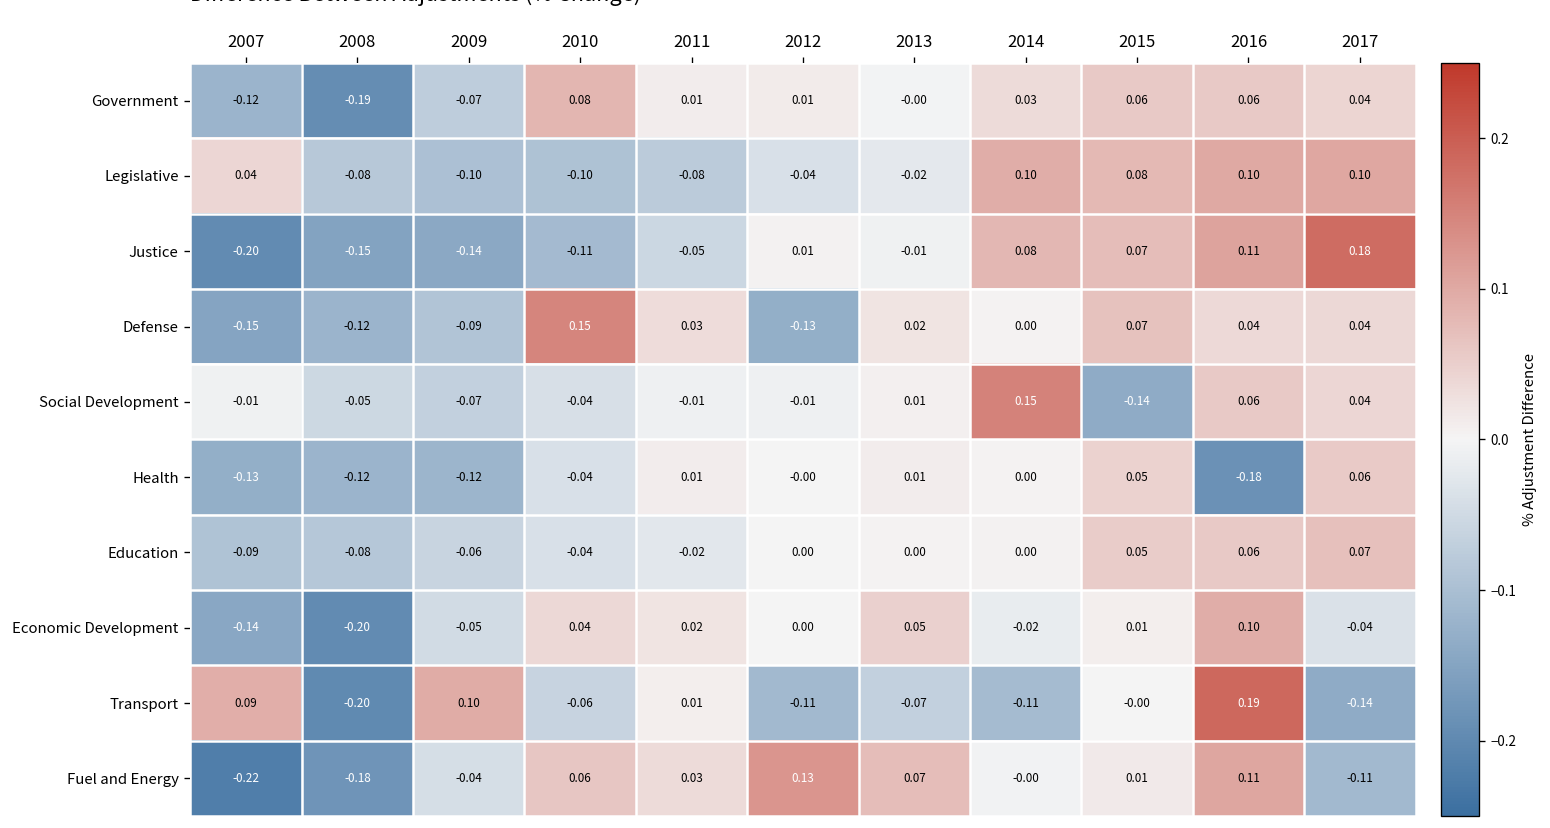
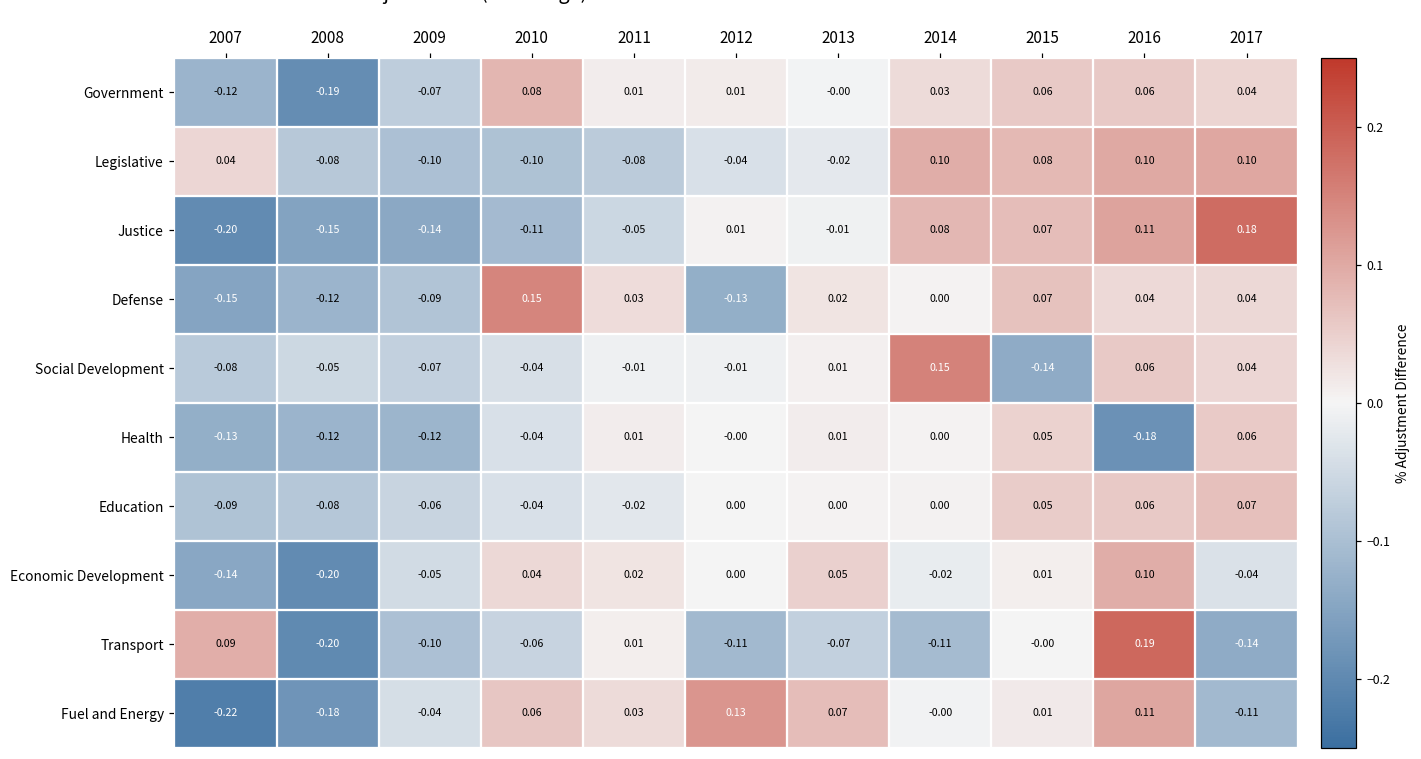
  {
    "Government": {
      "2007": -0.12,
      "2008": -0.19,
      "2009": -0.07,
      "2010": 0.08,
      "2011": 0.01,
      "2012": 0.01,
      "2013": -0.00,
      "2014": 0.03,
      "2015": 0.06,
      "2016": 0.06,
      "2017": 0.04
    },
    "Legislative": {
      "2007": 0.04,
      "2008": -0.08,
      "2009": -0.10,
      "2010": -0.10,
      "2011": -0.08,
      "2012": -0.04,
      "2013": -0.02,
      "2014": 0.10,
      "2015": 0.08,
      "2016": 0.10,
      "2017": 0.10
    },
    "Justice": {
      "2007": -0.20,
      "2008": -0.15,
      "2009": -0.14,
      "2010": -0.11,
      "2011": -0.05,
      "2012": 0.01,
      "2013": -0.01,
      "2014": 0.08,
      "2015": 0.07,
      "2016": 0.11,
      "2017": 0.18
    },
    "Defense": {
      "2007": -0.15,
      "2008": -0.12,
      "2009": -0.09,
      "2010": 0.15,
      "2011": 0.03,
      "2012": -0.13,
      "2013": 0.02,
      "2014": 0.00,
      "2015": 0.07,
      "2016": 0.04,
      "2017": 0.04
    },
    "Social Development": {
-     "2007": -0.01,
+     "2007": -0.08,
      "2008": -0.05,
      "2009": -0.07,
      "2010": -0.04,
      "2011": -0.01,
      "2012": -0.01,
      "2013": 0.01,
      "2014": 0.15,
      "2015": -0.14,
      "2016": 0.06,
      "2017": 0.04
    },
    "Health": {
      "2007": -0.13,
      "2008": -0.12,
      "2009": -0.12,
      "2010": -0.04,
      "2011": 0.01,
      "2012": -0.00,
      "2013": 0.01,
      "2014": 0.00,
      "2015": 0.05,
      "2016": -0.18,
      "2017": 0.06
    },
    "Education": {
      "2007": -0.09,
      "2008": -0.08,
      "2009": -0.06,
      "2010": -0.04,
      "2011": -0.02,
      "2012": 0.00,
      "2013": 0.00,
      "2014": 0.00,
      "2015": 0.05,
      "2016": 0.06,
      "2017": 0.07
    },
    "Economic Development": {
      "2007": -0.14,
      "2008": -0.20,
      "2009": -0.05,
      "2010": 0.04,
      "2011": 0.02,
      "2012": 0.00,
      "2013": 0.05,
      "2014": -0.02,
      "2015": 0.01,
      "2016": 0.10,
      "2017": -0.04
    },
    "Transport": {
      "2007": 0.09,
      "2008": -0.20,
-     "2009": 0.10,
+     "2009": -0.10,
      "2010": -0.06,
      "2011": 0.01,
      "2012": -0.11,
      "2013": -0.07,
      "2014": -0.11,
      "2015": -0.00,
      "2016": 0.19,
      "2017": -0.14
    },
    "Fuel and Energy": {
      "2007": -0.22,
      "2008": -0.18,
      "2009": -0.04,
      "2010": 0.06,
      "2011": 0.03,
      "2012": 0.13,
      "2013": 0.07,
      "2014": -0.00,
      "2015": 0.01,
      "2016": 0.11,
      "2017": -0.11
    }
  }
